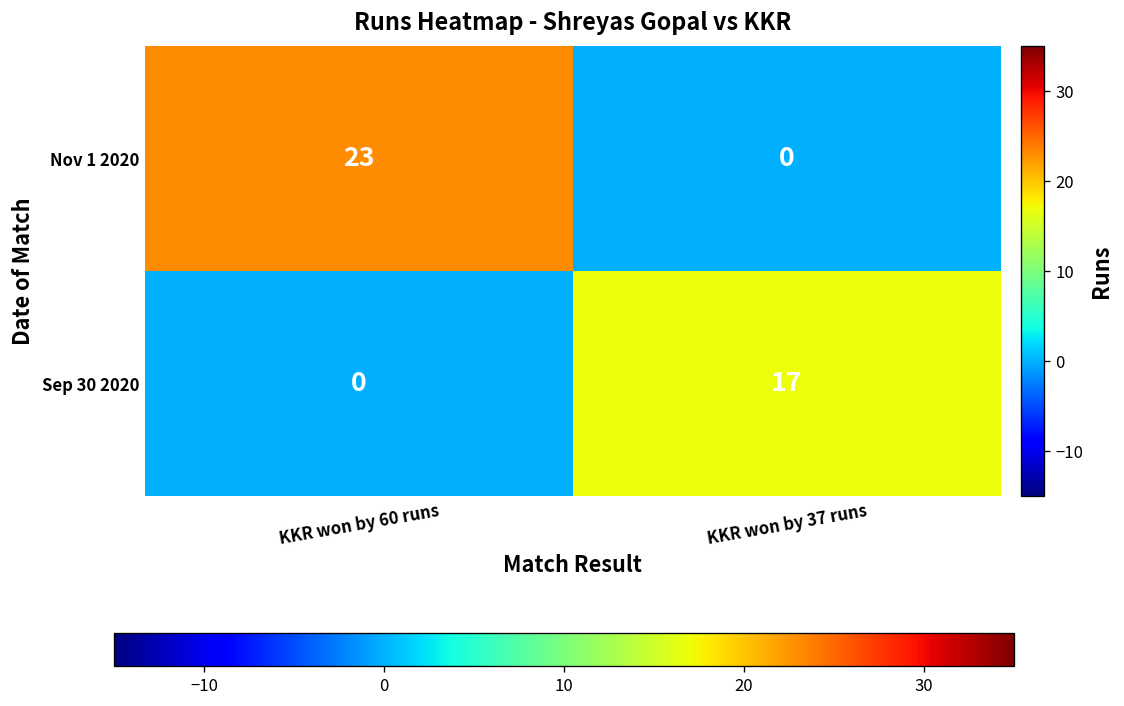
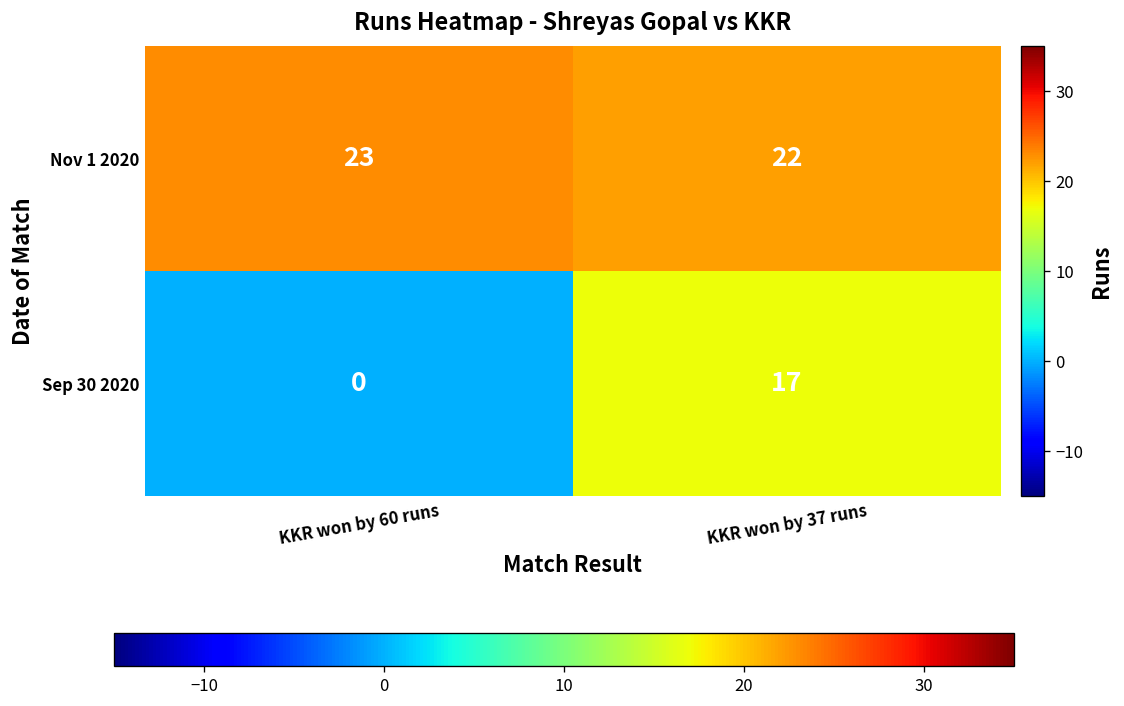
  {
    "Nov 1 2020": {
      "KKR won by 60 runs": 23,
-     "KKR won by 37 runs": 0
+     "KKR won by 37 runs": 22
    },
    "Sep 30 2020": {
      "KKR won by 60 runs": 0,
      "KKR won by 37 runs": 17
    }
  }
